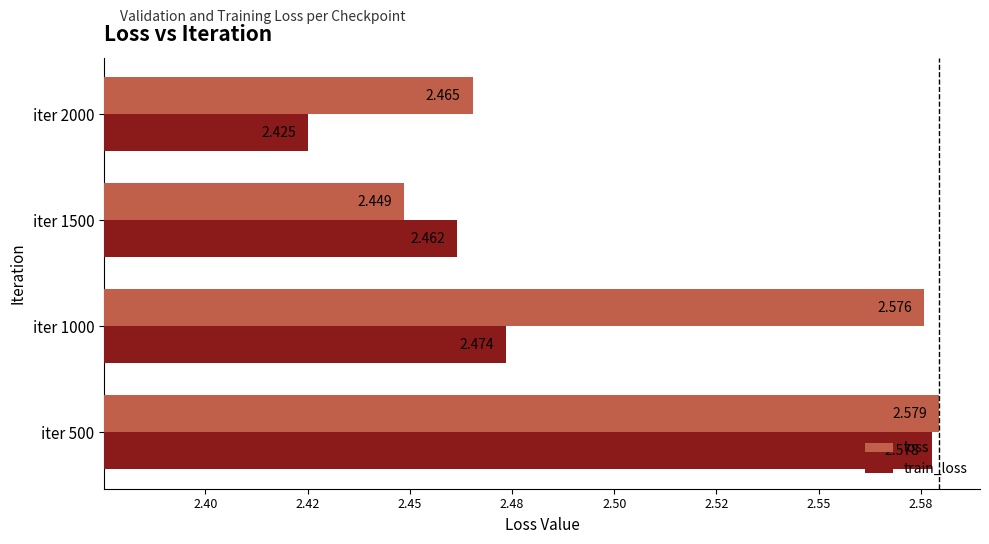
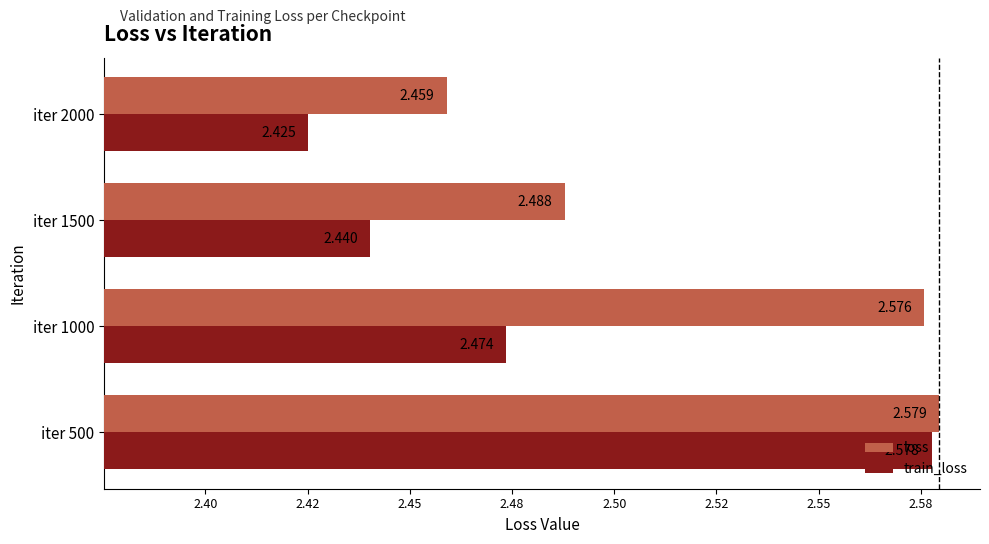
  {
    "loss": {
-     "iter 2000": 2.465,
-     "iter 1500": 2.449,
+     "iter 2000": 2.459,
+     "iter 1500": 2.488,
      "iter 1000": 2.576,
      "iter 500": 2.579
    },
    "train_loss": {
      "iter 2000": 2.425,
-     "iter 1500": 2.462,
+     "iter 1500": 2.440,
      "iter 1000": 2.474,
      "iter 500": 2.578
    }
  }
